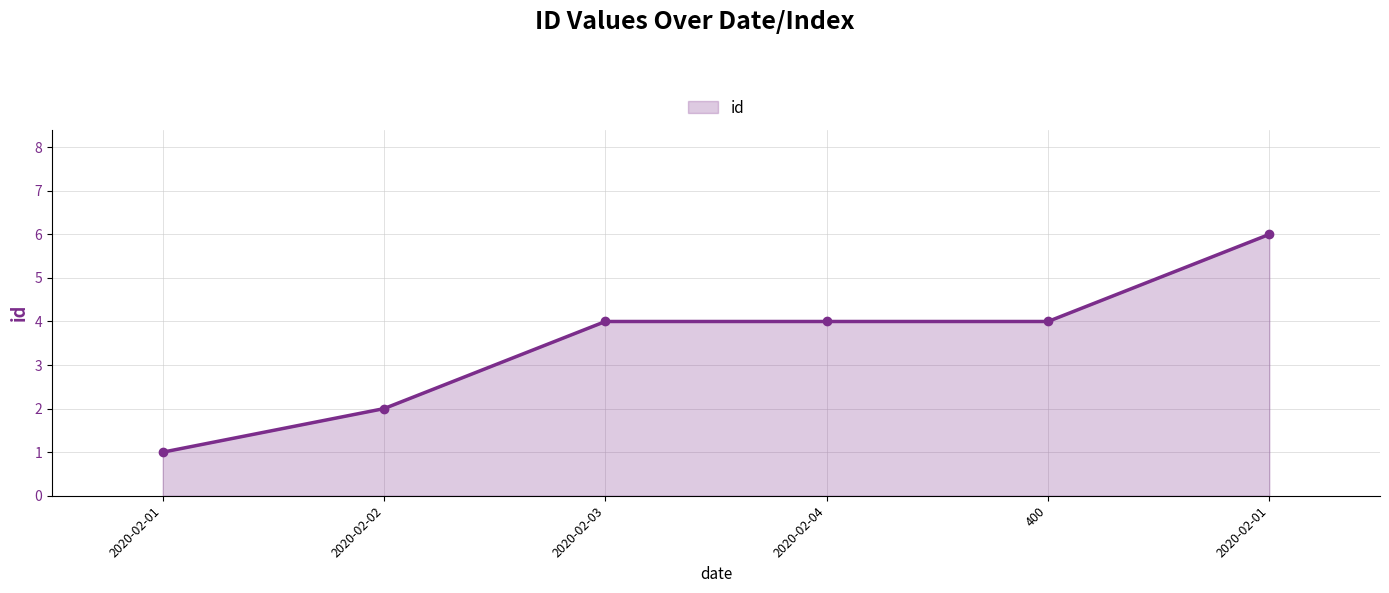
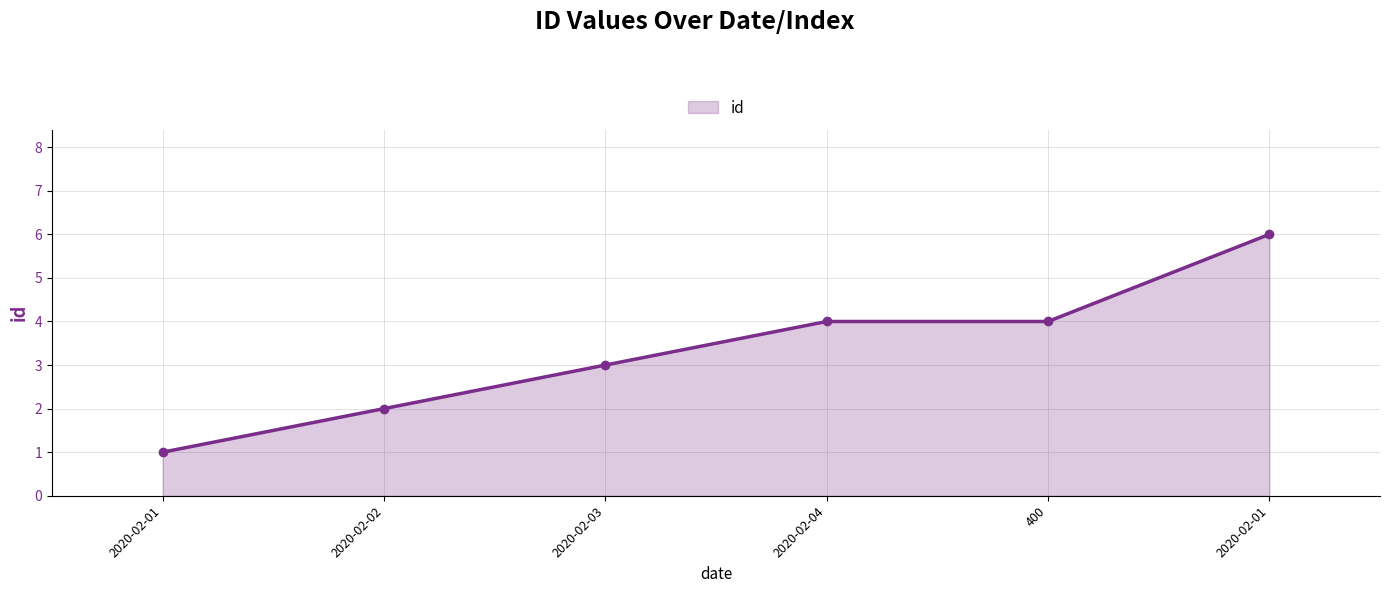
  {
    "2020-02-02": 2,
-   "2020-02-03": 4,
+   "2020-02-03": 3,
    "2020-02-04": 4,
    "400": 4
  }
